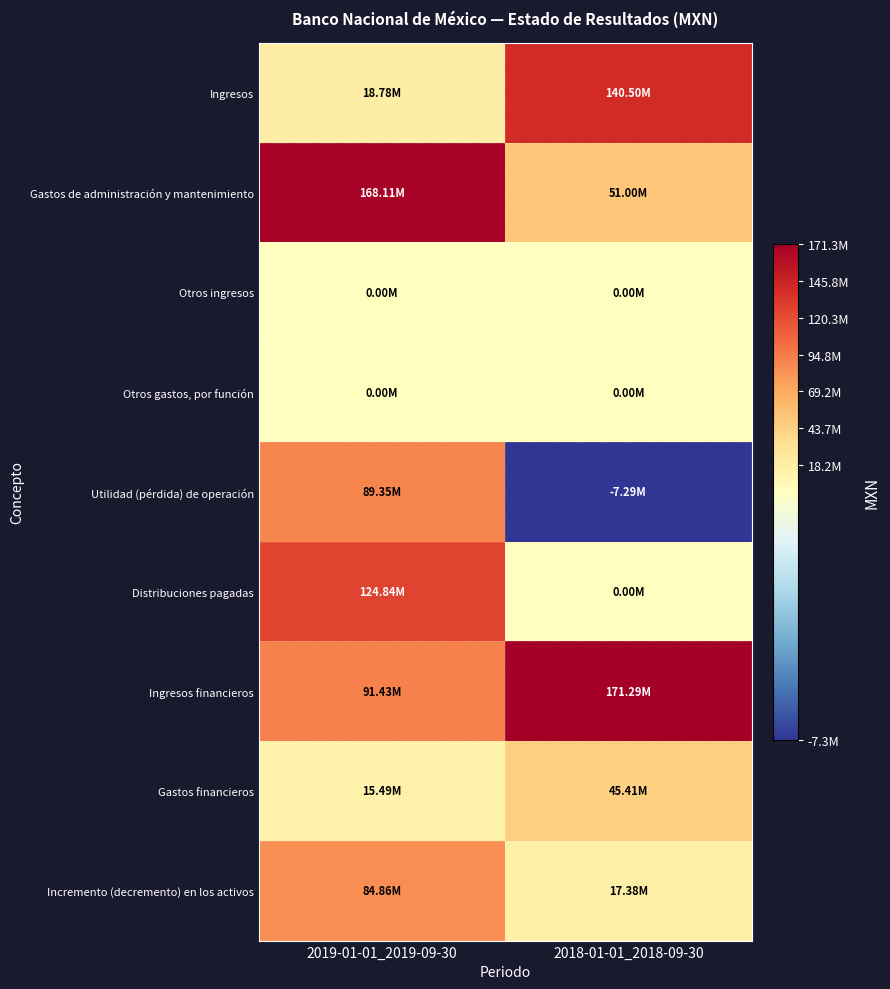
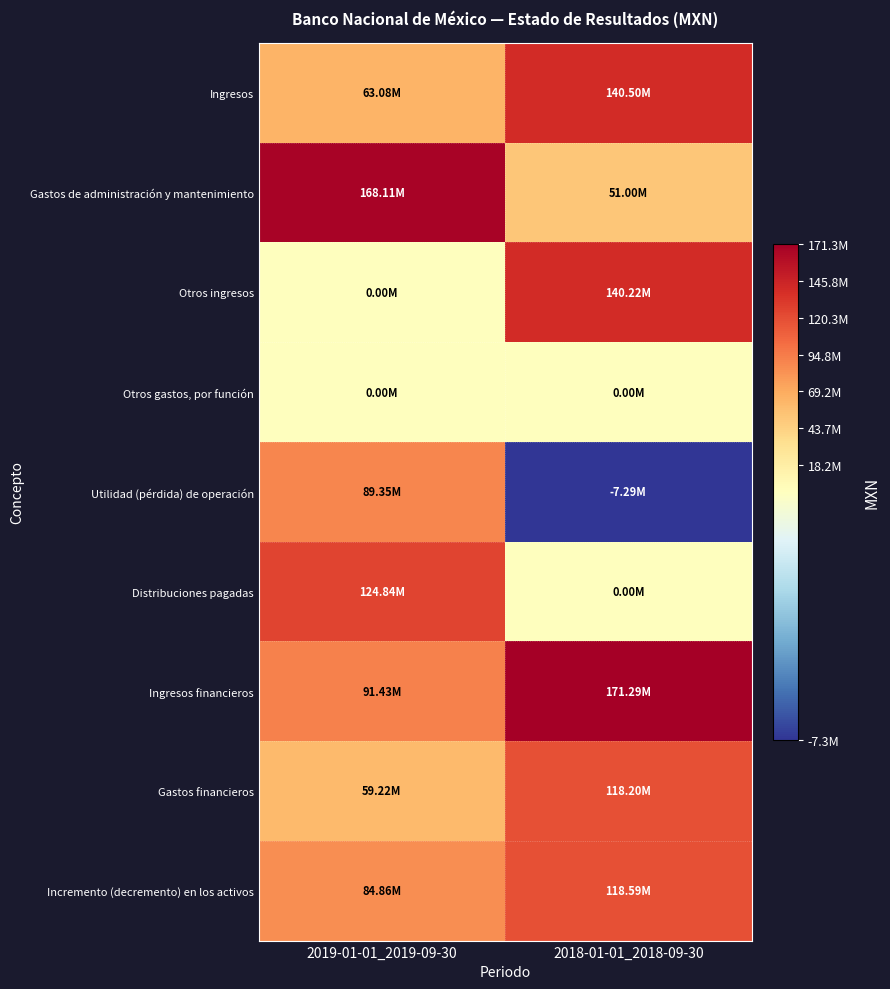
  {
    "Ingresos": {
-     "2019-01-01_2019-09-30": "18.78M",
+     "2019-01-01_2019-09-30": "63.08M",
      "2018-01-01_2018-09-30": "140.50M"
    },
    "Gastos de administración y mantenimiento": {
      "2019-01-01_2019-09-30": "168.11M",
      "2018-01-01_2018-09-30": "51.00M"
    },
    "Otros ingresos": {
      "2019-01-01_2019-09-30": "0.00M",
-     "2018-01-01_2018-09-30": "0.00M"
+     "2018-01-01_2018-09-30": "140.22M"
    },
    "Otros gastos, por función": {
      "2019-01-01_2019-09-30": "0.00M",
      "2018-01-01_2018-09-30": "0.00M"
    },
    "Utilidad (pérdida) de operación": {
      "2019-01-01_2019-09-30": "89.35M",
      "2018-01-01_2018-09-30": "-7.29M"
    },
    "Distribuciones pagadas": {
      "2019-01-01_2019-09-30": "124.84M",
      "2018-01-01_2018-09-30": "0.00M"
    },
    "Ingresos financieros": {
      "2019-01-01_2019-09-30": "91.43M",
      "2018-01-01_2018-09-30": "171.29M"
    },
    "Gastos financieros": {
-     "2019-01-01_2019-09-30": "15.49M",
-     "2018-01-01_2018-09-30": "45.41M"
+     "2019-01-01_2019-09-30": "59.22M",
+     "2018-01-01_2018-09-30": "118.20M"
    },
    "Incremento (decremento) en los activos": {
      "2019-01-01_2019-09-30": "84.86M",
-     "2018-01-01_2018-09-30": "17.38M"
+     "2018-01-01_2018-09-30": "118.59M"
    }
  }
